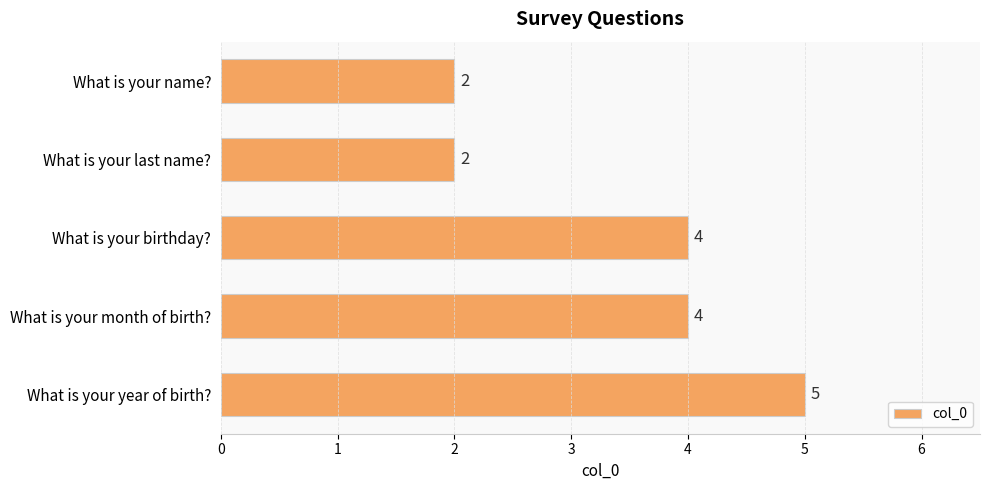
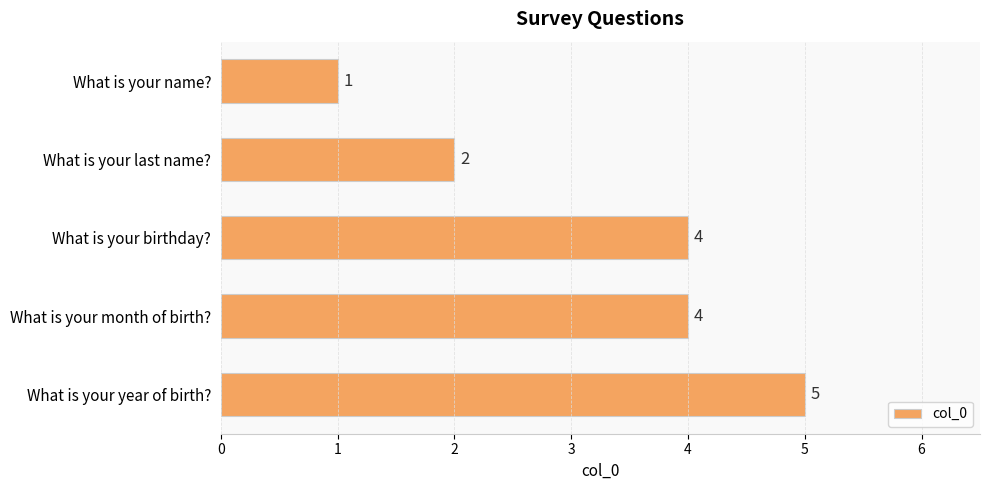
  {
-   "What is your name?": 2,
+   "What is your name?": 1,
    "What is your last name?": 2,
    "What is your birthday?": 4,
    "What is your month of birth?": 4,
    "What is your year of birth?": 5
  }
